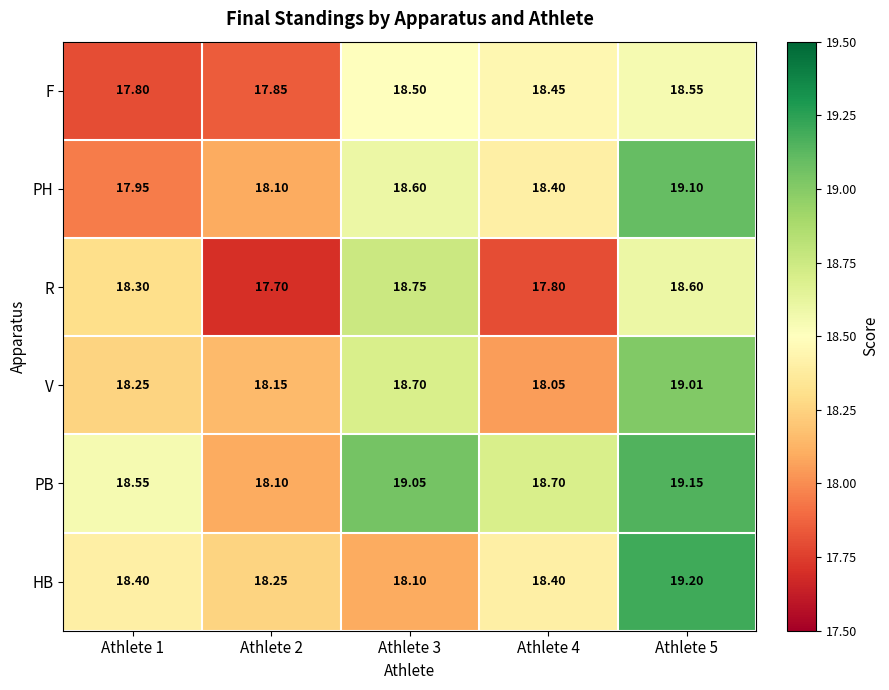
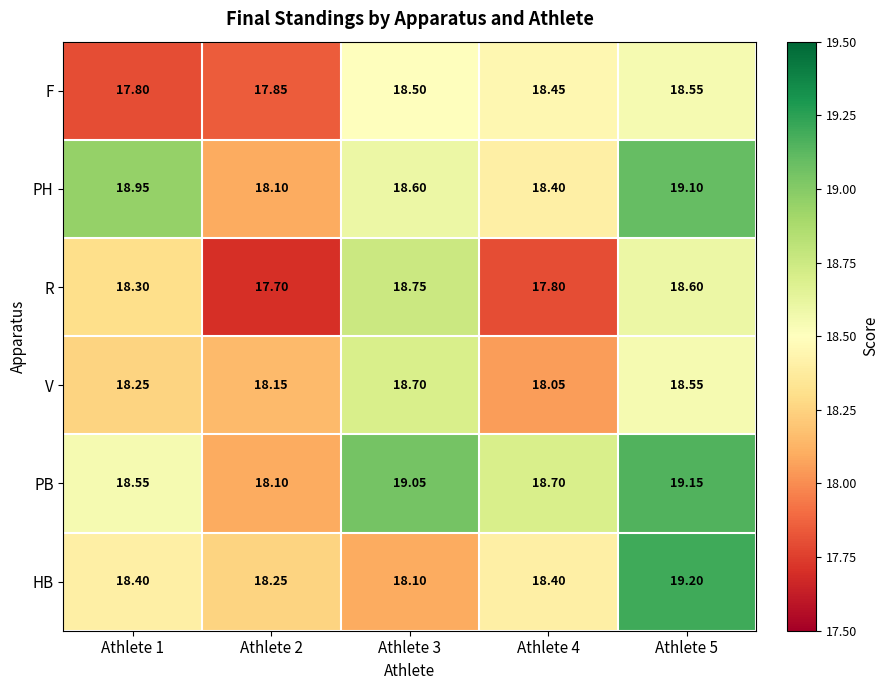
  {
    "F": {
      "Athlete 1": 17.80,
      "Athlete 2": 17.85,
      "Athlete 3": 18.50,
      "Athlete 4": 18.45,
      "Athlete 5": 18.55
    },
    "PH": {
-     "Athlete 1": 17.95,
+     "Athlete 1": 18.95,
      "Athlete 2": 18.10,
      "Athlete 3": 18.60,
      "Athlete 4": 18.40,
      "Athlete 5": 19.10
    },
    "R": {
      "Athlete 1": 18.30,
      "Athlete 2": 17.70,
      "Athlete 3": 18.75,
      "Athlete 4": 17.80,
      "Athlete 5": 18.60
    },
    "V": {
      "Athlete 1": 18.25,
      "Athlete 2": 18.15,
      "Athlete 3": 18.70,
      "Athlete 4": 18.05,
-     "Athlete 5": 19.01
+     "Athlete 5": 18.55
    },
    "PB": {
      "Athlete 1": 18.55,
      "Athlete 2": 18.10,
      "Athlete 3": 19.05,
      "Athlete 4": 18.70,
      "Athlete 5": 19.15
    },
    "HB": {
      "Athlete 1": 18.40,
      "Athlete 2": 18.25,
      "Athlete 3": 18.10,
      "Athlete 4": 18.40,
      "Athlete 5": 19.20
    }
  }
